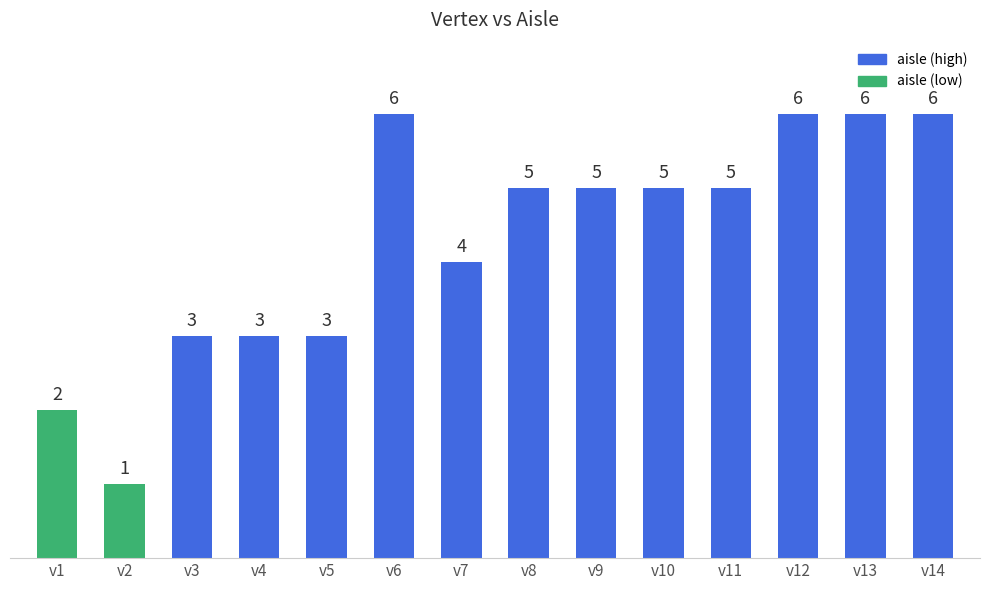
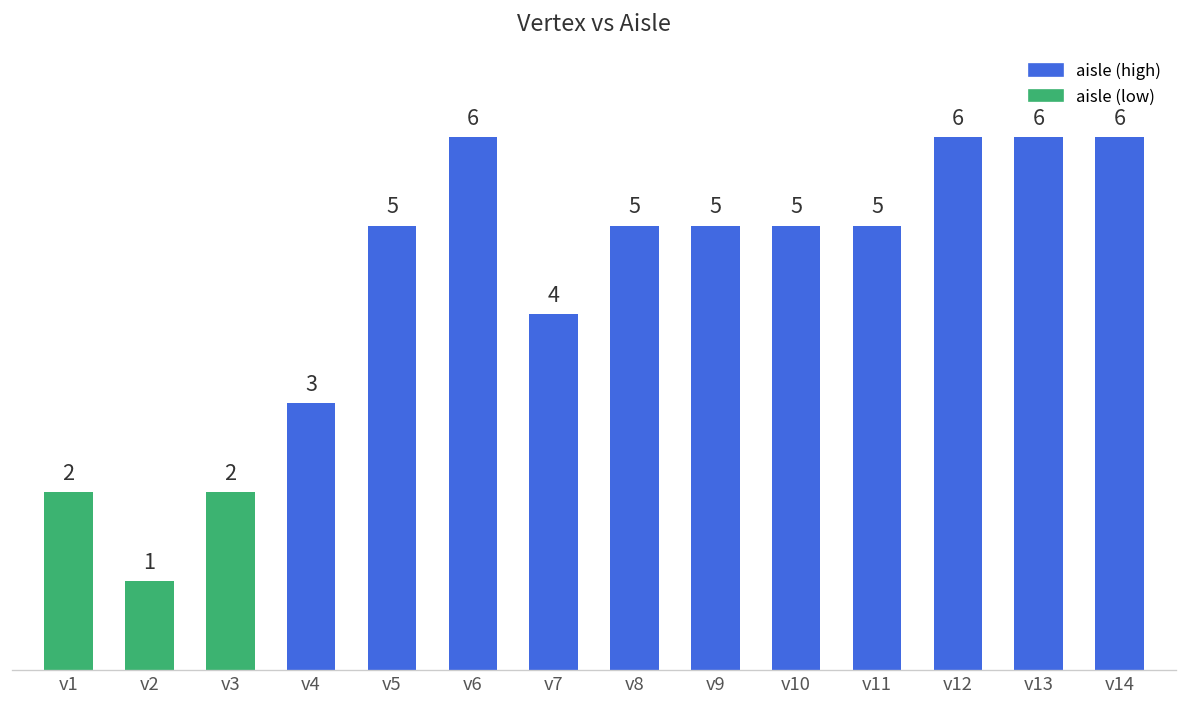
  {
    "v1": 2,
    "v2": 1,
-   "v3": 3,
+   "v3": 2,
    "v4": 3,
-   "v5": 3,
+   "v5": 5,
    "v6": 6,
    "v7": 4,
    "v8": 5,
    "v9": 5,
    "v10": 5,
    "v11": 5,
    "v12": 6,
    "v13": 6,
    "v14": 6
  }
